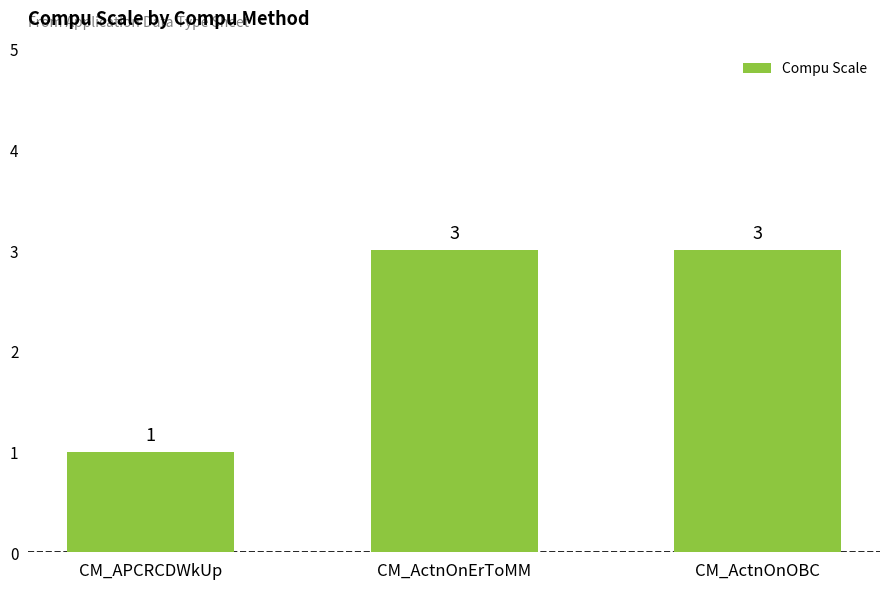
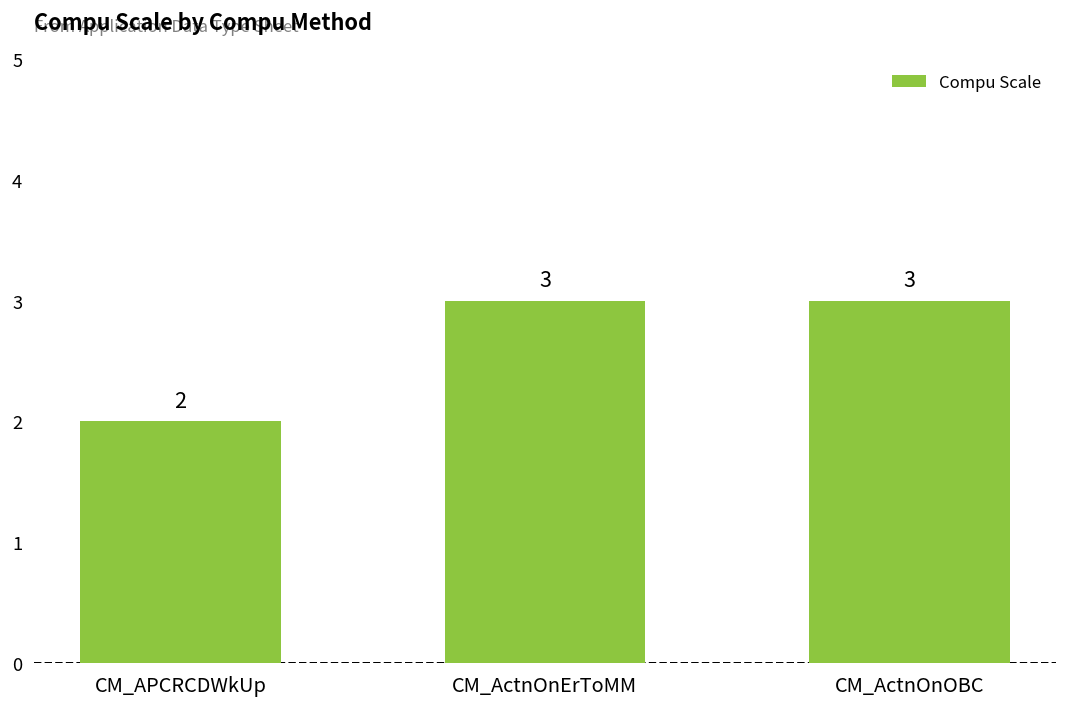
  {
-   "CM_APCRCDWkUp": 1,
+   "CM_APCRCDWkUp": 2,
    "CM_ActnOnErToMM": 3,
    "CM_ActnOnOBC": 3
  }
